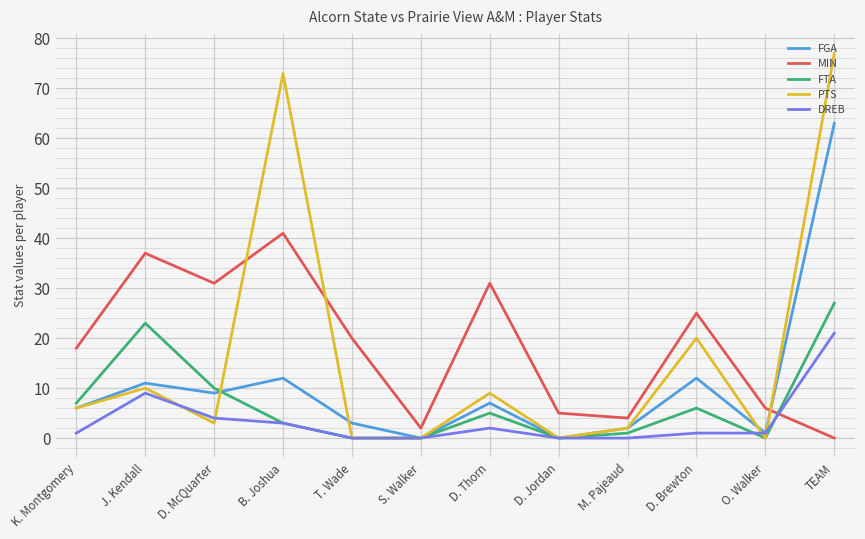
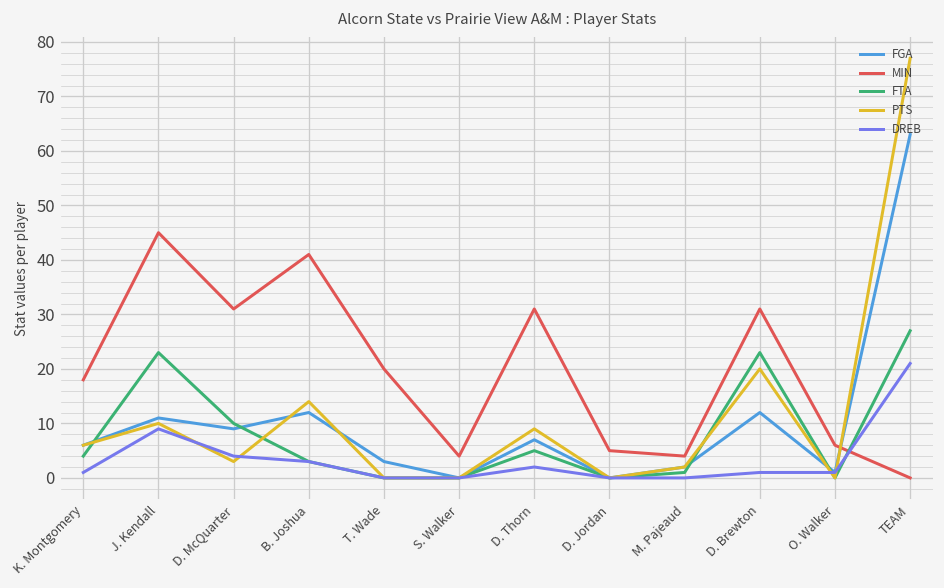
  {
    "MIN": {
      "K. Montgomery": 18,
-     "J. Kendall": 37,
+     "J. Kendall": 45,
      "D. McQuarter": 31,
      "B. Joshua": 41,
      "T. Wade": 20,
-     "S. Walker": 2,
+     "S. Walker": 4,
      "D. Thorn": 31,
      "D. Jordan": 5,
      "M. Pajeaud": 4,
-     "D. Brewton": 25,
+     "D. Brewton": 31,
      "O. Walker": 6,
      "TEAM": 0
    },
    "FTA": {
-     "K. Montgomery": 7,
+     "K. Montgomery": 4,
      "J. Kendall": 23,
      "D. McQuarter": 10,
      "D. Thorn": 5,
      "M. Pajeaud": 1,
-     "D. Brewton": 6,
+     "D. Brewton": 23,
      "TEAM": 27
    },
    "PTS": {
      "J. Kendall": 10,
      "D. McQuarter": 3,
-     "B. Joshua": 73,
+     "B. Joshua": 14,
      "D. Thorn": 9,
      "D. Brewton": 20,
      "TEAM": 77
    }
  }
